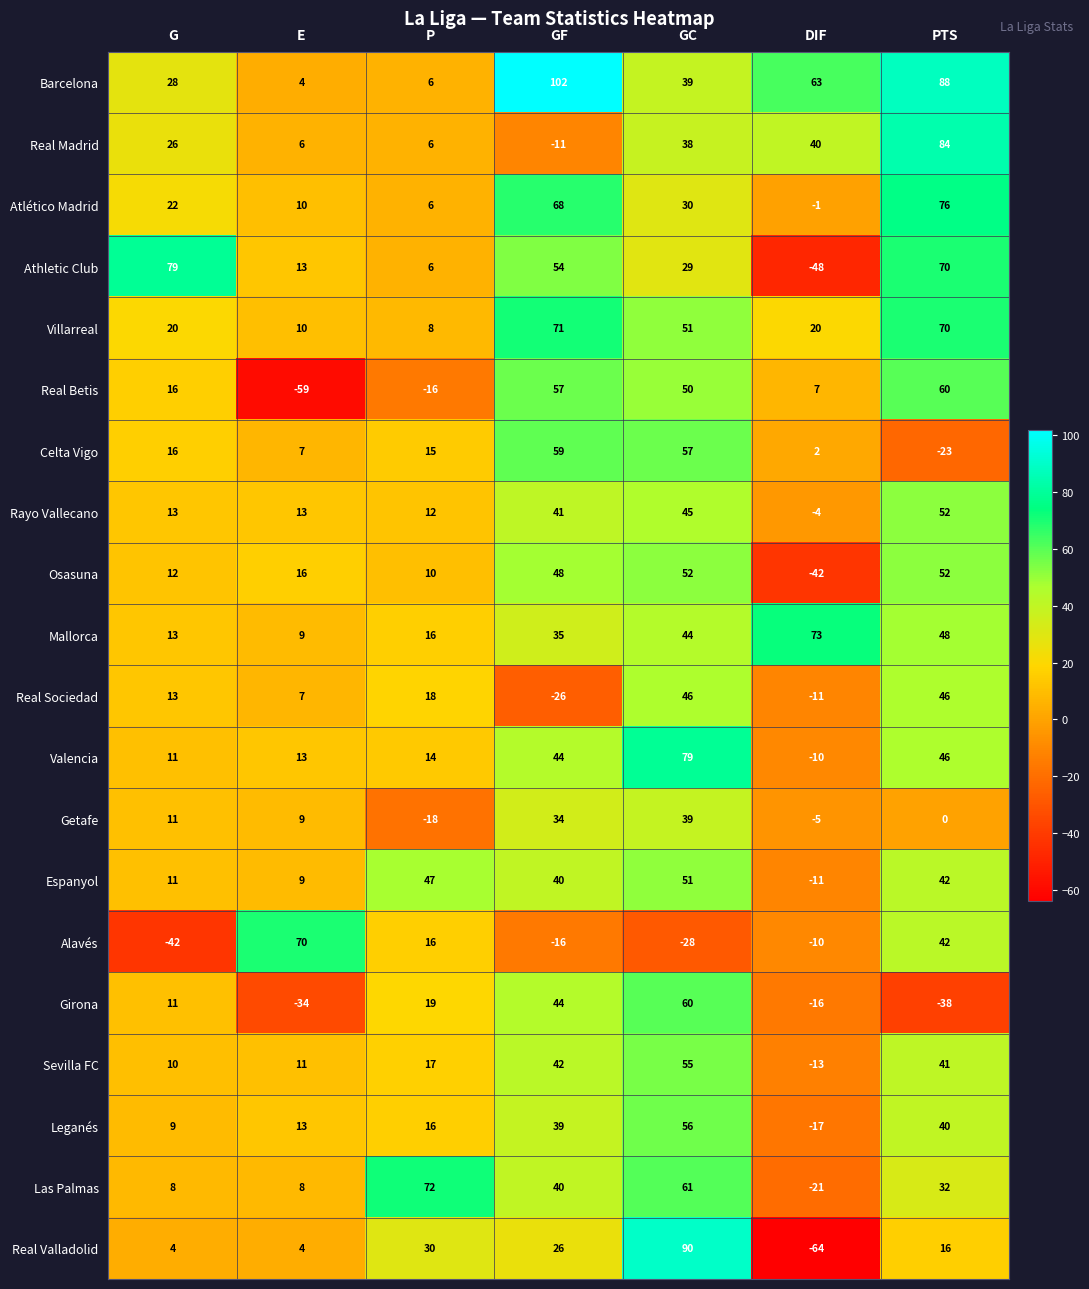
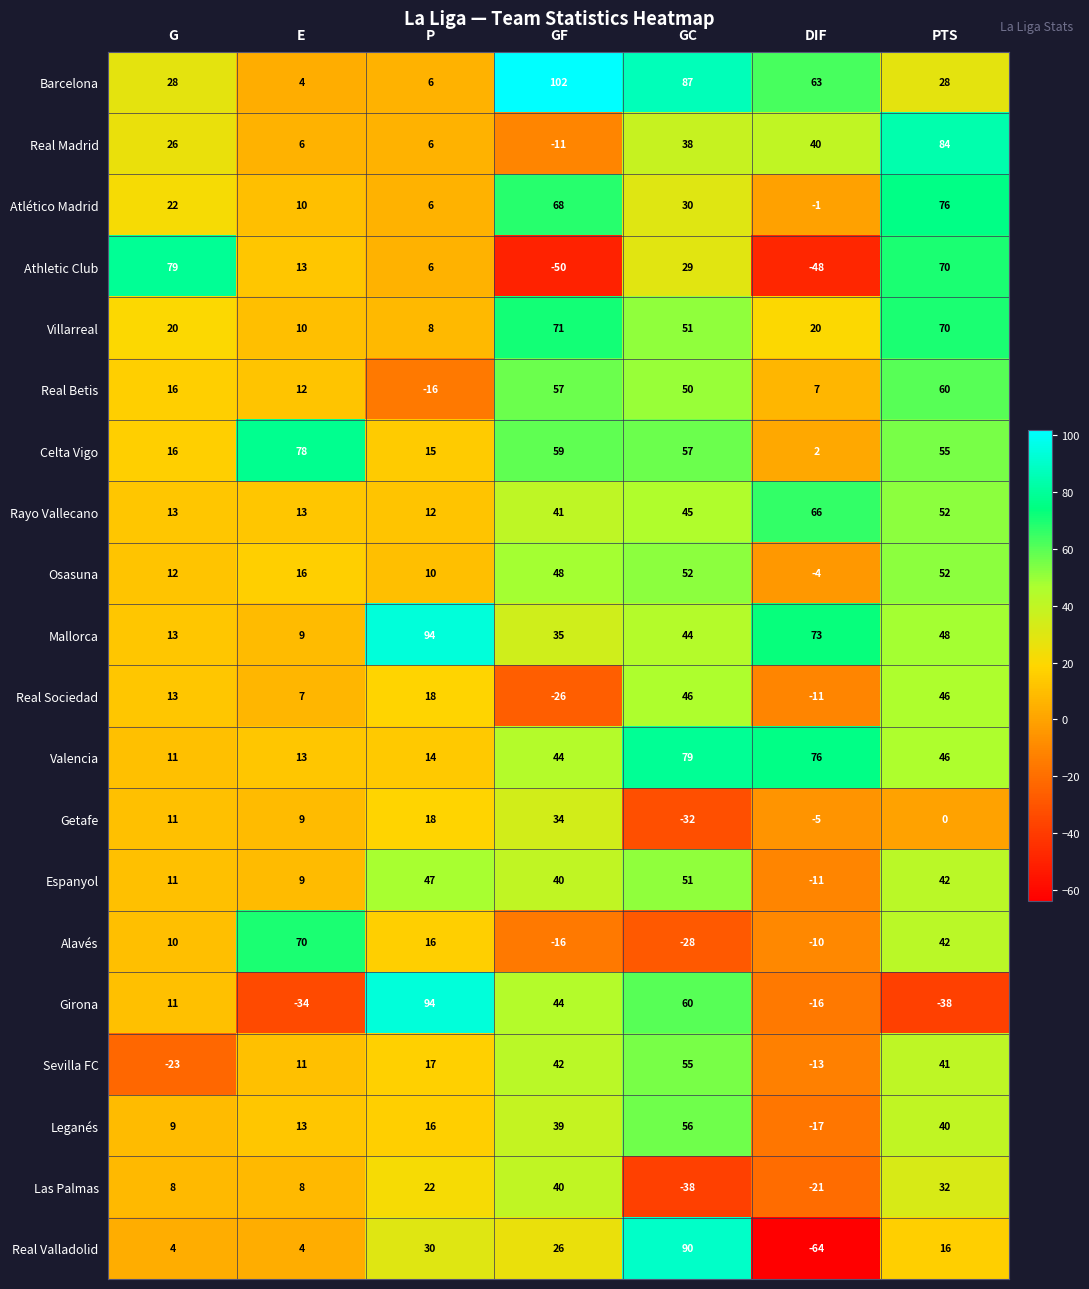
  {
    "Barcelona": {
      "G": 28,
      "E": 4,
      "P": 6,
      "GF": 102,
-     "GC": 39,
+     "GC": 87,
      "DIF": 63,
-     "PTS": 88
+     "PTS": 28
    },
    "Real Madrid": {
      "G": 26,
      "E": 6,
      "P": 6,
      "GF": -11,
      "GC": 38,
      "DIF": 40,
      "PTS": 84
    },
    "Atlético Madrid": {
      "G": 22,
      "E": 10,
      "P": 6,
      "GF": 68,
      "GC": 30,
      "DIF": -1,
      "PTS": 76
    },
    "Athletic Club": {
      "G": 79,
      "E": 13,
      "P": 6,
-     "GF": 54,
+     "GF": -50,
      "GC": 29,
      "DIF": -48,
      "PTS": 70
    },
    "Villarreal": {
      "G": 20,
      "E": 10,
      "P": 8,
      "GF": 71,
      "GC": 51,
      "DIF": 20,
      "PTS": 70
    },
    "Real Betis": {
      "G": 16,
-     "E": -59,
+     "E": 12,
      "P": -16,
      "GF": 57,
      "GC": 50,
      "DIF": 7,
      "PTS": 60
    },
    "Celta Vigo": {
      "G": 16,
-     "E": 7,
+     "E": 78,
      "P": 15,
      "GF": 59,
      "GC": 57,
      "DIF": 2,
-     "PTS": -23
+     "PTS": 55
    },
    "Rayo Vallecano": {
      "G": 13,
      "E": 13,
      "P": 12,
      "GF": 41,
      "GC": 45,
-     "DIF": -4,
+     "DIF": 66,
      "PTS": 52
    },
    "Osasuna": {
      "G": 12,
      "E": 16,
      "P": 10,
      "GF": 48,
      "GC": 52,
-     "DIF": -42,
+     "DIF": -4,
      "PTS": 52
    },
    "Mallorca": {
      "G": 13,
      "E": 9,
-     "P": 16,
+     "P": 94,
      "GF": 35,
      "GC": 44,
      "DIF": 73,
      "PTS": 48
    },
    "Real Sociedad": {
      "G": 13,
      "E": 7,
      "P": 18,
      "GF": -26,
      "GC": 46,
      "DIF": -11,
      "PTS": 46
    },
    "Valencia": {
      "G": 11,
      "E": 13,
      "P": 14,
      "GF": 44,
      "GC": 79,
-     "DIF": -10,
+     "DIF": 76,
      "PTS": 46
    },
    "Getafe": {
      "G": 11,
      "E": 9,
-     "P": -18,
+     "P": 18,
      "GF": 34,
-     "GC": 39,
+     "GC": -32,
      "DIF": -5,
      "PTS": 0
    },
    "Espanyol": {
      "G": 11,
      "E": 9,
      "P": 47,
      "GF": 40,
      "GC": 51,
      "DIF": -11,
      "PTS": 42
    },
    "Alavés": {
-     "G": -42,
+     "G": 10,
      "E": 70,
      "P": 16,
      "GF": -16,
      "GC": -28,
      "DIF": -10,
      "PTS": 42
    },
    "Girona": {
      "G": 11,
      "E": -34,
-     "P": 19,
+     "P": 94,
      "GF": 44,
      "GC": 60,
      "DIF": -16,
      "PTS": -38
    },
    "Sevilla FC": {
-     "G": 10,
+     "G": -23,
      "E": 11,
      "P": 17,
      "GF": 42,
      "GC": 55,
      "DIF": -13,
      "PTS": 41
    },
    "Leganés": {
      "G": 9,
      "E": 13,
      "P": 16,
      "GF": 39,
      "GC": 56,
      "DIF": -17,
      "PTS": 40
    },
    "Las Palmas": {
      "G": 8,
      "E": 8,
-     "P": 72,
+     "P": 22,
      "GF": 40,
-     "GC": 61,
+     "GC": -38,
      "DIF": -21,
      "PTS": 32
    },
    "Real Valladolid": {
      "G": 4,
      "E": 4,
      "P": 30,
      "GF": 26,
      "GC": 90,
      "DIF": -64,
      "PTS": 16
    }
  }
